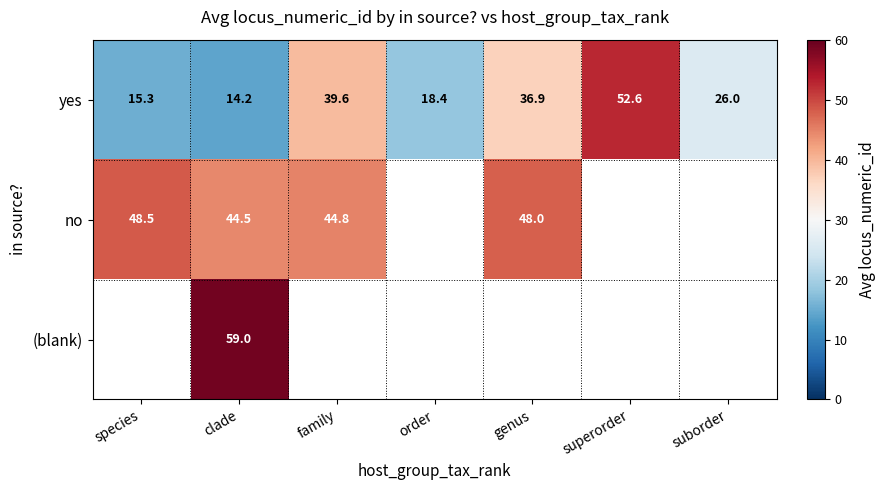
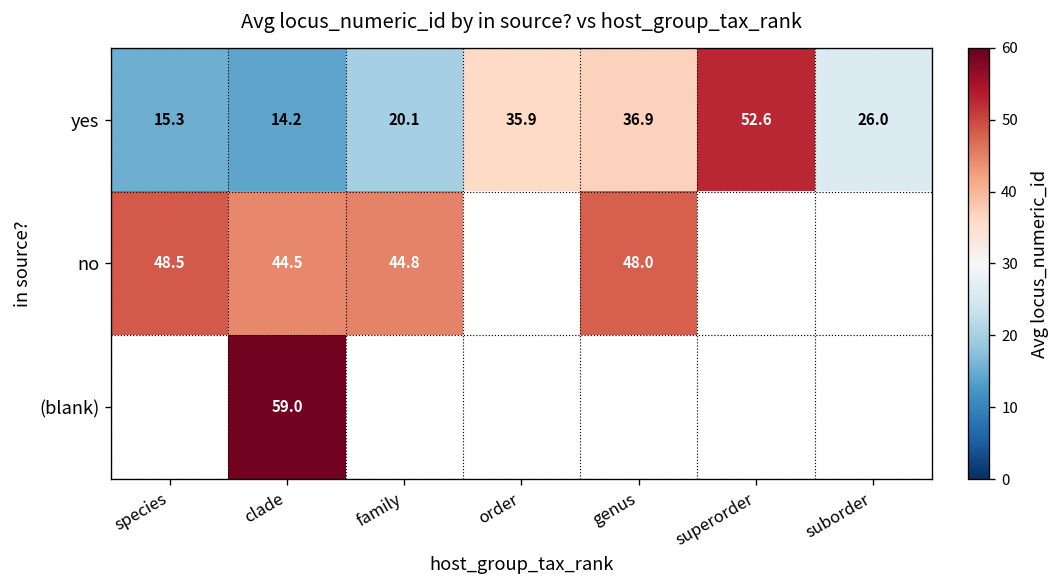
  {
    "yes": {
      "species": 15.3,
      "clade": 14.2,
-     "family": 39.6,
-     "order": 18.4,
+     "family": 20.1,
+     "order": 35.9,
      "genus": 36.9,
      "superorder": 52.6,
      "suborder": 26.0
    },
    "no": {
      "species": 48.5,
      "clade": 44.5,
      "family": 44.8,
      "genus": 48.0
    },
    "(blank)": {
      "clade": 59.0
    }
  }
